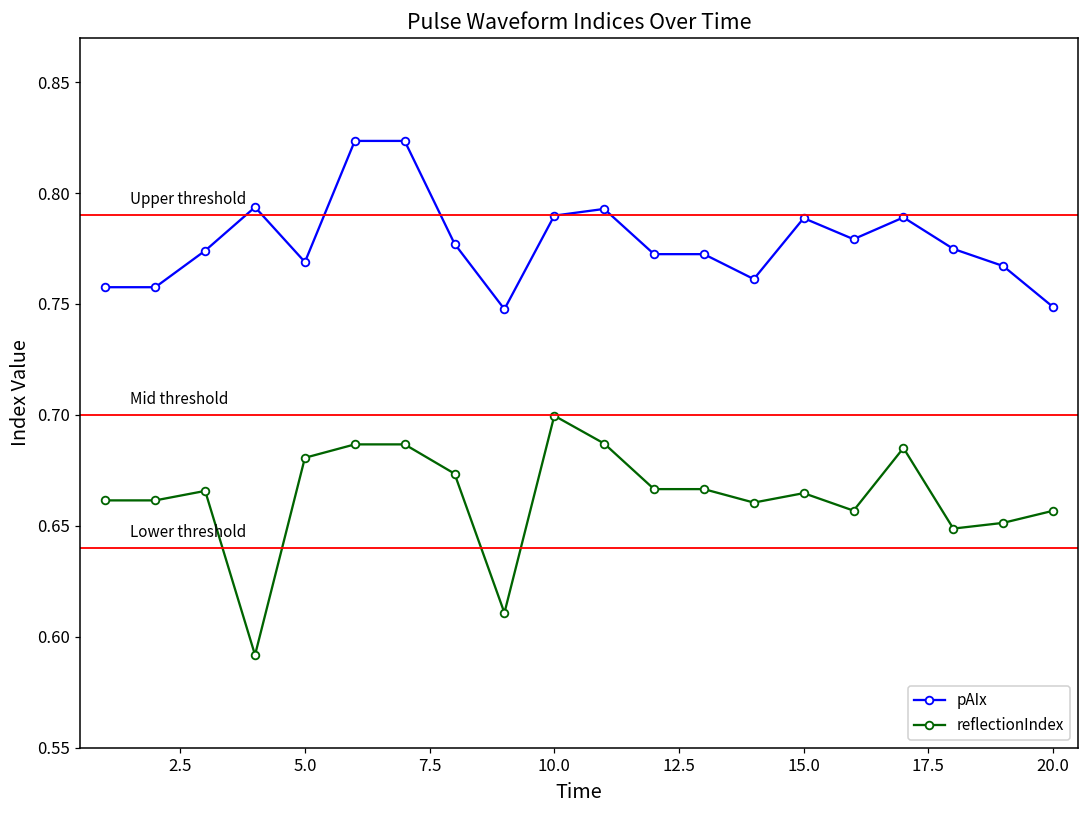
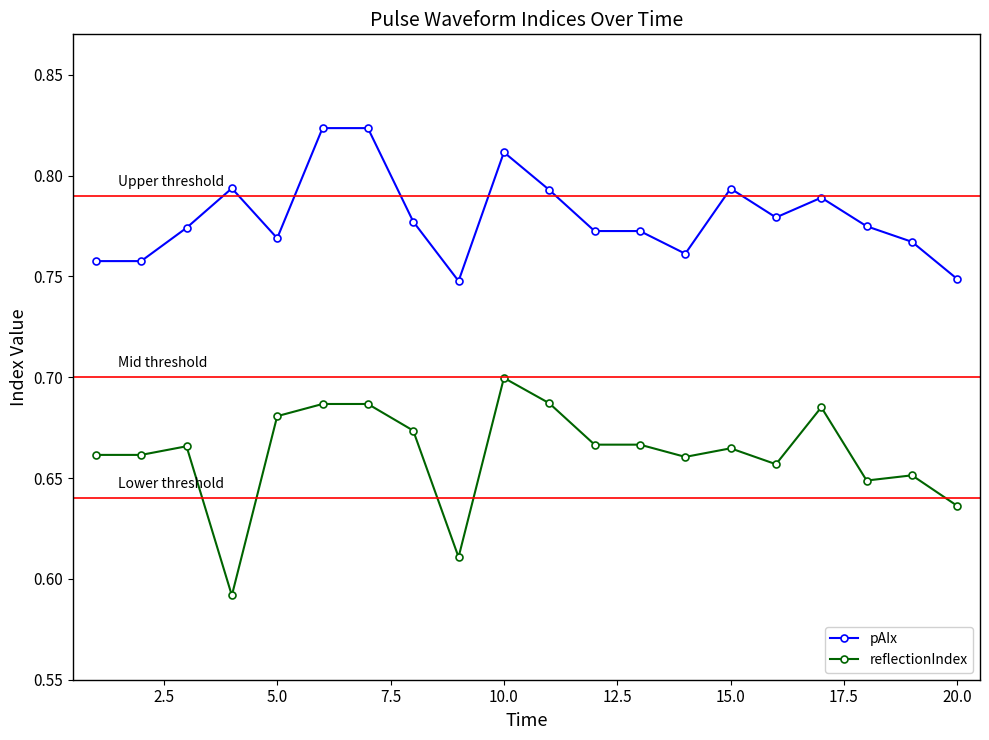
  {
    "pAIx": {
      "5.0": 0.769,
-     "10.0": 0.790,
-     "15.0": 0.789,
+     "10.0": 0.812,
+     "15.0": 0.794,
      "20.0": 0.749
    },
    "reflectionIndex": {
      "5.0": 0.681,
      "10.0": 0.700,
      "15.0": 0.665,
-     "20.0": 0.657
+     "20.0": 0.636
    }
  }
